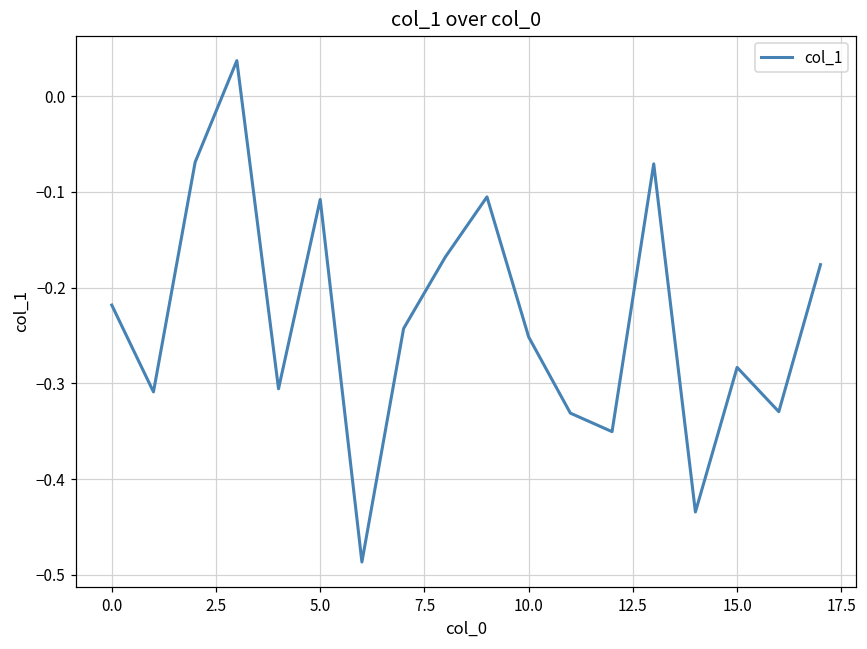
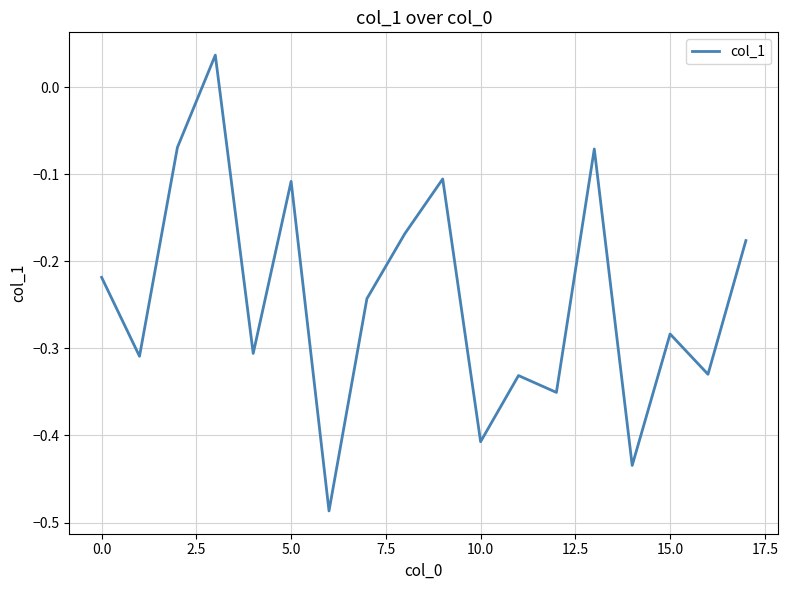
  {
    "0.0": -0.22,
    "5.0": -0.11,
-   "10.0": -0.25,
+   "10.0": -0.41,
    "15.0": -0.28
  }
